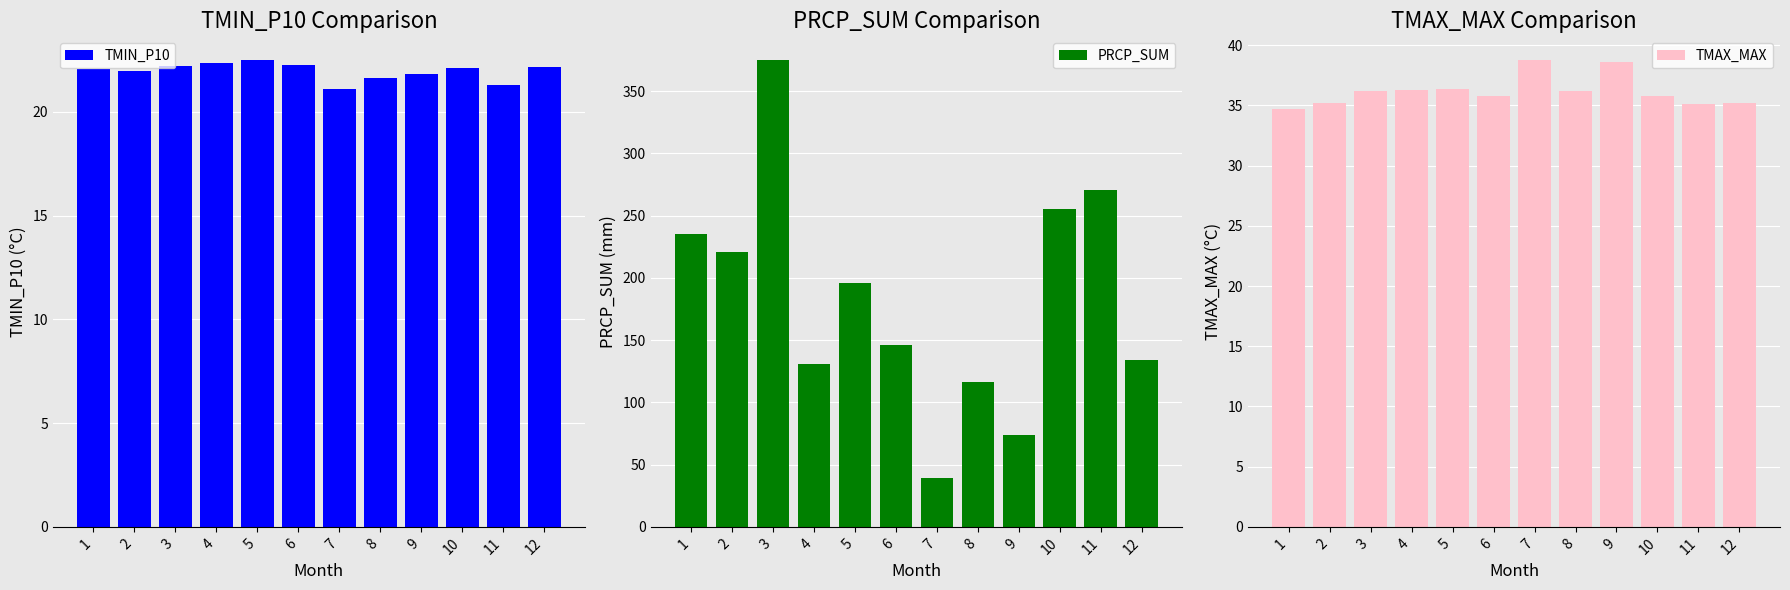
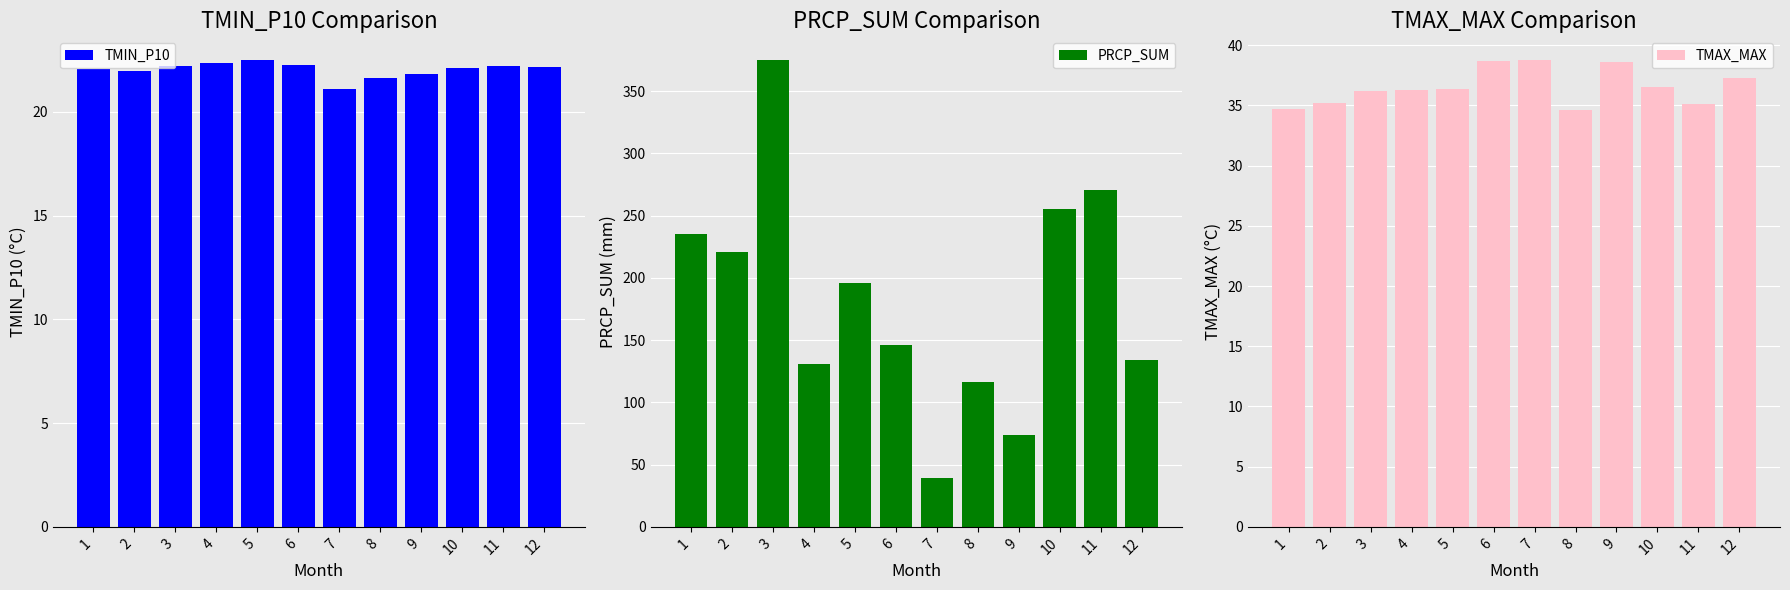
  {
    "TMIN_P10 Comparison": {
      "1": 22.1,
      "2": 22.0,
      "4": 22.4,
      "5": 22.5,
      "6": 22.3,
      "7": 21.1,
      "8": 21.7,
      "9": 21.8,
      "10": 22.1,
-     "11": 21.3,
+     "11": 22.2,
      "12": 22.2
    },
    "PRCP_SUM Comparison": {
      "1": 236,
      "2": 221,
      "3": 375,
      "4": 131,
      "5": 196,
      "6": 146,
      "7": 39,
      "8": 116,
      "9": 74,
      "10": 255,
      "11": 271,
      "12": 134
    },
    "TMAX_MAX Comparison": {
      "1": 34.7,
      "2": 35.2,
      "3": 36.2,
      "4": 36.3,
      "5": 36.4,
-     "6": 35.8,
+     "6": 38.7,
      "7": 38.8,
-     "8": 36.2,
+     "8": 34.6,
      "9": 38.6,
-     "10": 35.8,
+     "10": 36.5,
      "11": 35.1,
-     "12": 35.2
+     "12": 37.3
    }
  }
